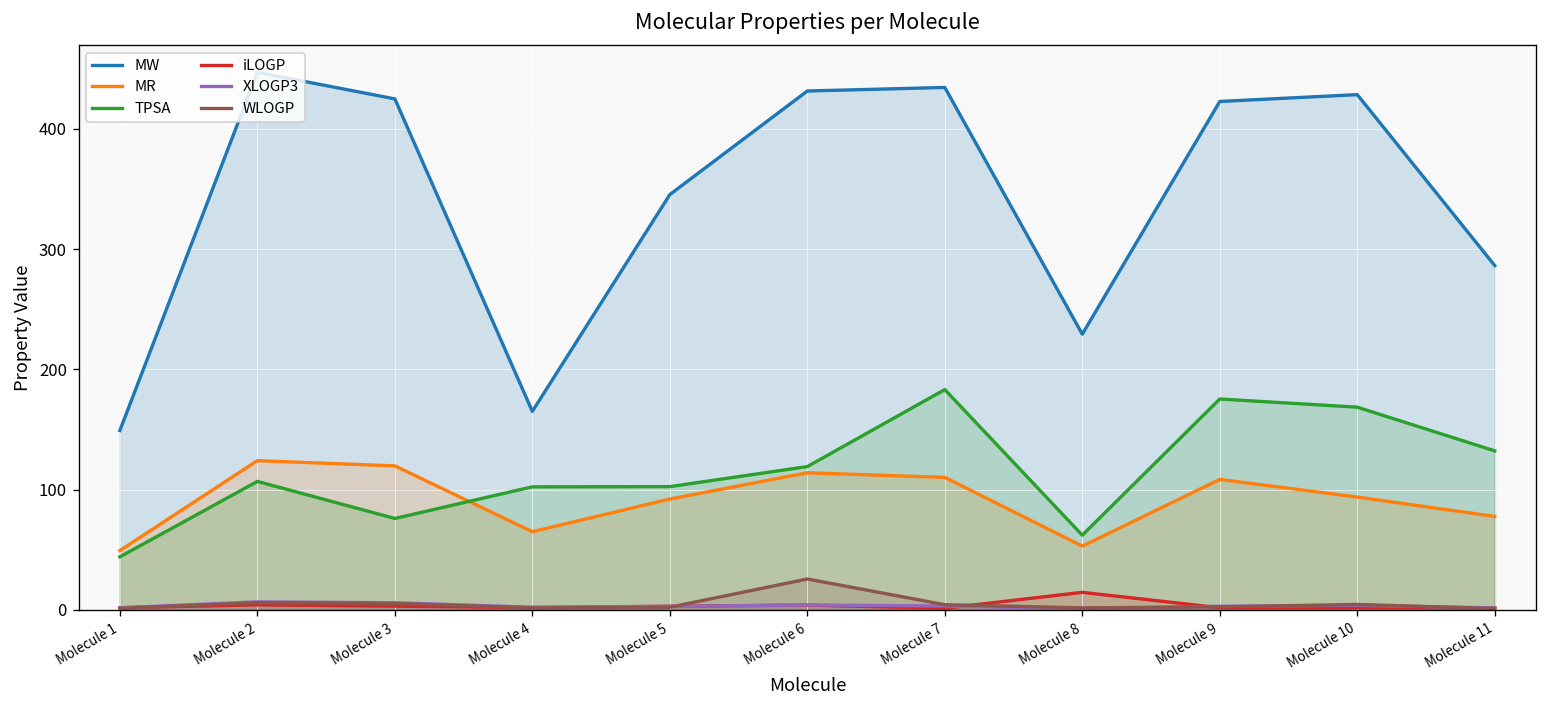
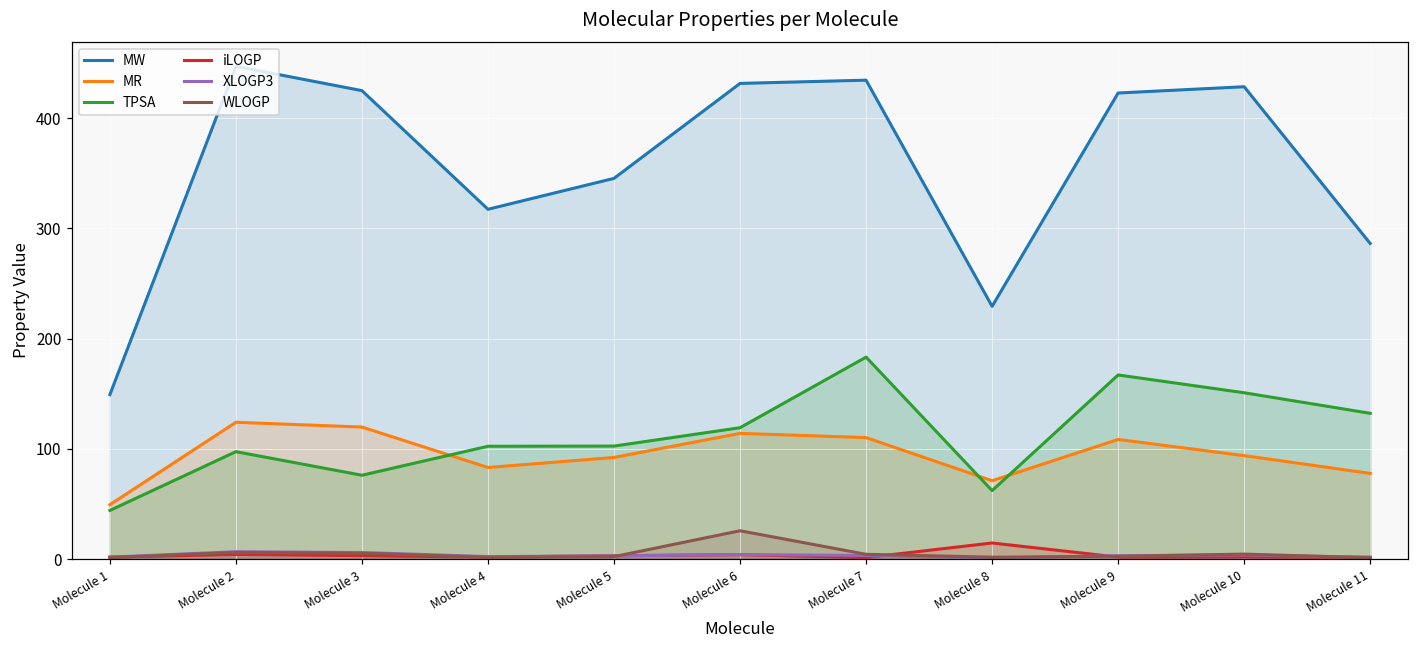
  {
    "MW": {
      "Molecule 1": 149,
      "Molecule 3": 425,
-     "Molecule 4": 165,
+     "Molecule 4": 317,
      "Molecule 5": 345,
      "Molecule 6": 432,
      "Molecule 7": 434,
      "Molecule 8": 229,
      "Molecule 9": 423,
      "Molecule 10": 428,
      "Molecule 11": 286
    },
    "MR": {
      "Molecule 1": 49,
      "Molecule 2": 124,
      "Molecule 3": 120,
-     "Molecule 4": 65,
+     "Molecule 4": 83,
      "Molecule 5": 92,
      "Molecule 6": 114,
      "Molecule 7": 110,
-     "Molecule 8": 53,
+     "Molecule 8": 71,
      "Molecule 9": 109,
      "Molecule 10": 94,
      "Molecule 11": 78
    },
    "TPSA": {
      "Molecule 1": 44,
-     "Molecule 2": 107,
+     "Molecule 2": 97,
      "Molecule 3": 76,
      "Molecule 4": 102,
      "Molecule 5": 103,
      "Molecule 6": 119,
      "Molecule 7": 183,
      "Molecule 8": 62,
-     "Molecule 9": 175,
-     "Molecule 10": 169,
+     "Molecule 9": 167,
+     "Molecule 10": 151,
      "Molecule 11": 132
    },
    "iLOGP": {
      "Molecule 8": 15
    },
    "WLOGP": {
      "Molecule 6": 26
    }
  }
